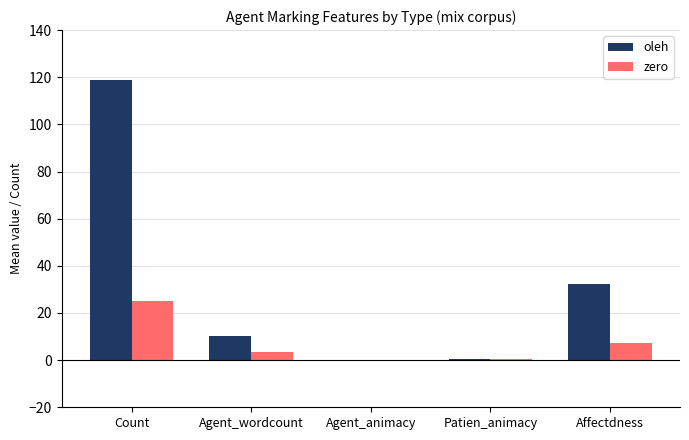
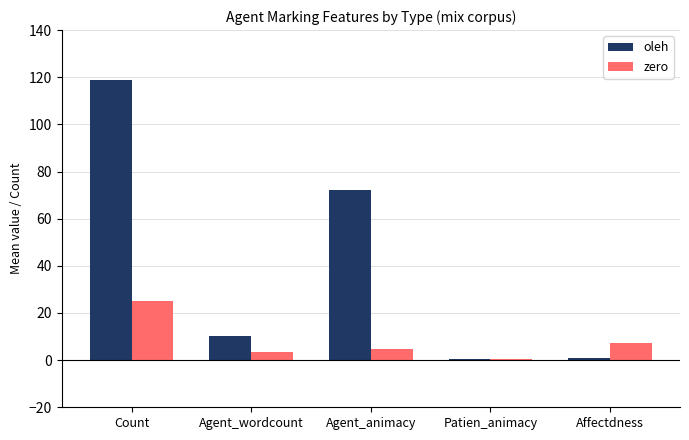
  {
    "oleh": {
      "Count": 119,
      "Agent_wordcount": 10,
-     "Agent_animacy": 0,
-     "Affectdness": 32
+     "Agent_animacy": 72,
+     "Affectdness": 1
    },
    "zero": {
      "Count": 25,
      "Agent_wordcount": 3,
-     "Agent_animacy": 0,
+     "Agent_animacy": 5,
      "Affectdness": 7
    }
  }
